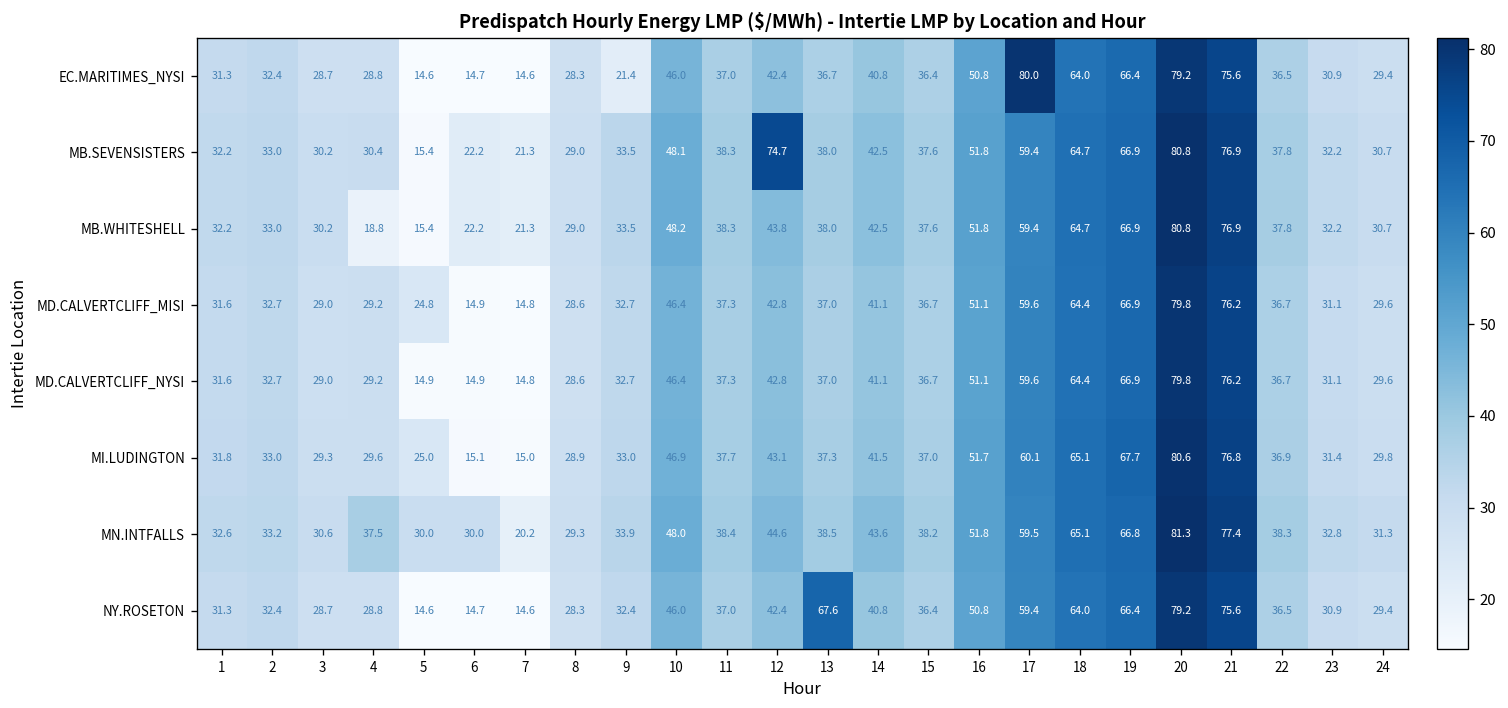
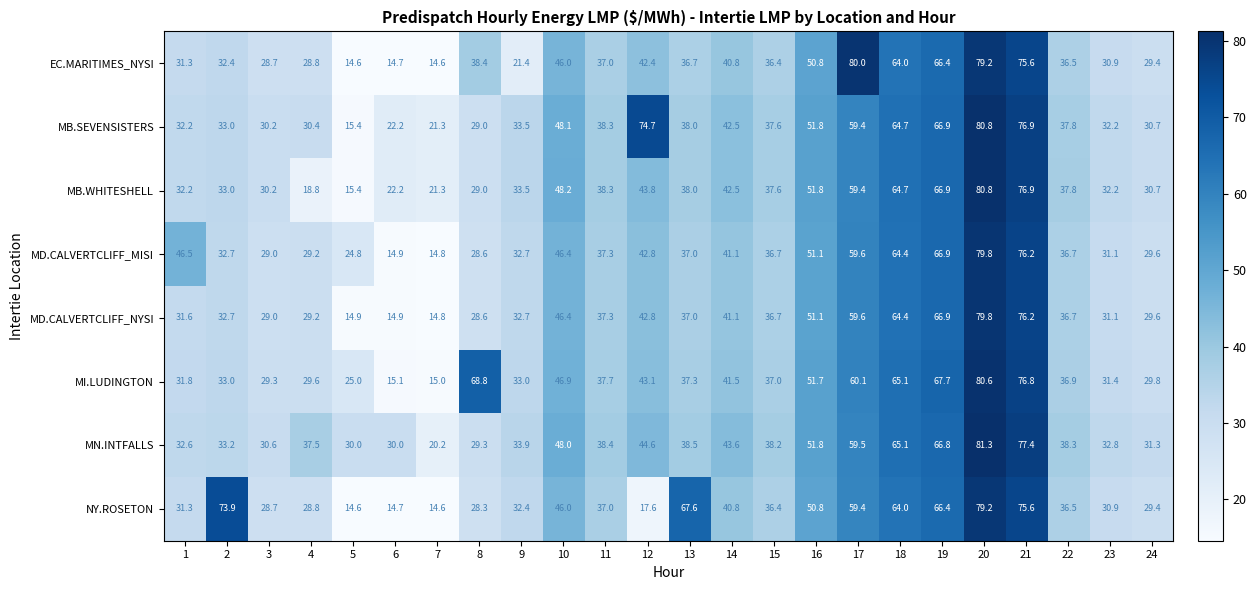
  {
    "EC.MARITIMES_NYSI": {
      "1": 31.3,
      "2": 32.4,
      "3": 28.7,
      "4": 28.8,
      "5": 14.6,
      "6": 14.7,
      "7": 14.6,
-     "8": 28.3,
+     "8": 38.4,
      "9": 21.4,
      "10": 46.0,
      "11": 37.0,
      "12": 42.4,
      "13": 36.7,
      "14": 40.8,
      "15": 36.4,
      "16": 50.8,
      "17": 80.0,
      "18": 64.0,
      "19": 66.4,
      "20": 79.2,
      "21": 75.6,
      "22": 36.5,
      "23": 30.9,
      "24": 29.4
    },
    "MB.SEVENSISTERS": {
      "1": 32.2,
      "2": 33.0,
      "3": 30.2,
      "4": 30.4,
      "5": 15.4,
      "6": 22.2,
      "7": 21.3,
      "8": 29.0,
      "9": 33.5,
      "10": 48.1,
      "11": 38.3,
      "12": 74.7,
      "13": 38.0,
      "14": 42.5,
      "15": 37.6,
      "16": 51.8,
      "17": 59.4,
      "18": 64.7,
      "19": 66.9,
      "20": 80.8,
      "21": 76.9,
      "22": 37.8,
      "23": 32.2,
      "24": 30.7
    },
    "MB.WHITESHELL": {
      "1": 32.2,
      "2": 33.0,
      "3": 30.2,
      "4": 18.8,
      "5": 15.4,
      "6": 22.2,
      "7": 21.3,
      "8": 29.0,
      "9": 33.5,
      "10": 48.2,
      "11": 38.3,
      "12": 43.8,
      "13": 38.0,
      "14": 42.5,
      "15": 37.6,
      "16": 51.8,
      "17": 59.4,
      "18": 64.7,
      "19": 66.9,
      "20": 80.8,
      "21": 76.9,
      "22": 37.8,
      "23": 32.2,
      "24": 30.7
    },
    "MD.CALVERTCLIFF_MISI": {
-     "1": 31.6,
+     "1": 46.5,
      "2": 32.7,
      "3": 29.0,
      "4": 29.2,
      "5": 24.8,
      "6": 14.9,
      "7": 14.8,
      "8": 28.6,
      "9": 32.7,
      "10": 46.4,
      "11": 37.3,
      "12": 42.8,
      "13": 37.0,
      "14": 41.1,
      "15": 36.7,
      "16": 51.1,
      "17": 59.6,
      "18": 64.4,
      "19": 66.9,
      "20": 79.8,
      "21": 76.2,
      "22": 36.7,
      "23": 31.1,
      "24": 29.6
    },
    "MD.CALVERTCLIFF_NYSI": {
      "1": 31.6,
      "2": 32.7,
      "3": 29.0,
      "4": 29.2,
      "5": 14.9,
      "6": 14.9,
      "7": 14.8,
      "8": 28.6,
      "9": 32.7,
      "10": 46.4,
      "11": 37.3,
      "12": 42.8,
      "13": 37.0,
      "14": 41.1,
      "15": 36.7,
      "16": 51.1,
      "17": 59.6,
      "18": 64.4,
      "19": 66.9,
      "20": 79.8,
      "21": 76.2,
      "22": 36.7,
      "23": 31.1,
      "24": 29.6
    },
    "MI.LUDINGTON": {
      "1": 31.8,
      "2": 33.0,
      "3": 29.3,
      "4": 29.6,
      "5": 25.0,
      "6": 15.1,
      "7": 15.0,
-     "8": 28.9,
+     "8": 68.8,
      "9": 33.0,
      "11": 37.7,
      "12": 43.1,
      "13": 37.3,
      "14": 41.5,
      "15": 37.0,
      "16": 51.7,
      "17": 60.1,
      "18": 65.1,
      "19": 67.7,
      "20": 80.6,
      "21": 76.8,
      "22": 36.9,
      "23": 31.4,
      "24": 29.8
    },
    "MN.INTFALLS": {
      "1": 32.6,
      "2": 33.2,
      "3": 30.6,
      "4": 37.5,
      "5": 30.0,
      "6": 30.0,
      "7": 20.2,
      "8": 29.3,
      "9": 33.9,
      "10": 48.0,
      "11": 38.4,
      "12": 44.6,
      "13": 38.5,
      "14": 43.6,
      "15": 38.2,
      "16": 51.8,
      "17": 59.5,
      "18": 65.1,
      "19": 66.8,
      "20": 81.3,
      "21": 77.4,
      "22": 38.3,
      "23": 32.8,
      "24": 31.3
    },
    "NY.ROSETON": {
      "1": 31.3,
-     "2": 32.4,
+     "2": 73.9,
      "3": 28.7,
      "4": 28.8,
      "5": 14.6,
      "6": 14.7,
      "7": 14.6,
      "8": 28.3,
      "9": 32.4,
      "10": 46.0,
      "11": 37.0,
-     "12": 42.4,
+     "12": 17.6,
      "13": 67.6,
      "14": 40.8,
      "15": 36.4,
      "16": 50.8,
      "17": 59.4,
      "18": 64.0,
      "19": 66.4,
      "20": 79.2,
      "21": 75.6,
      "22": 36.5,
      "23": 30.9,
      "24": 29.4
    }
  }
